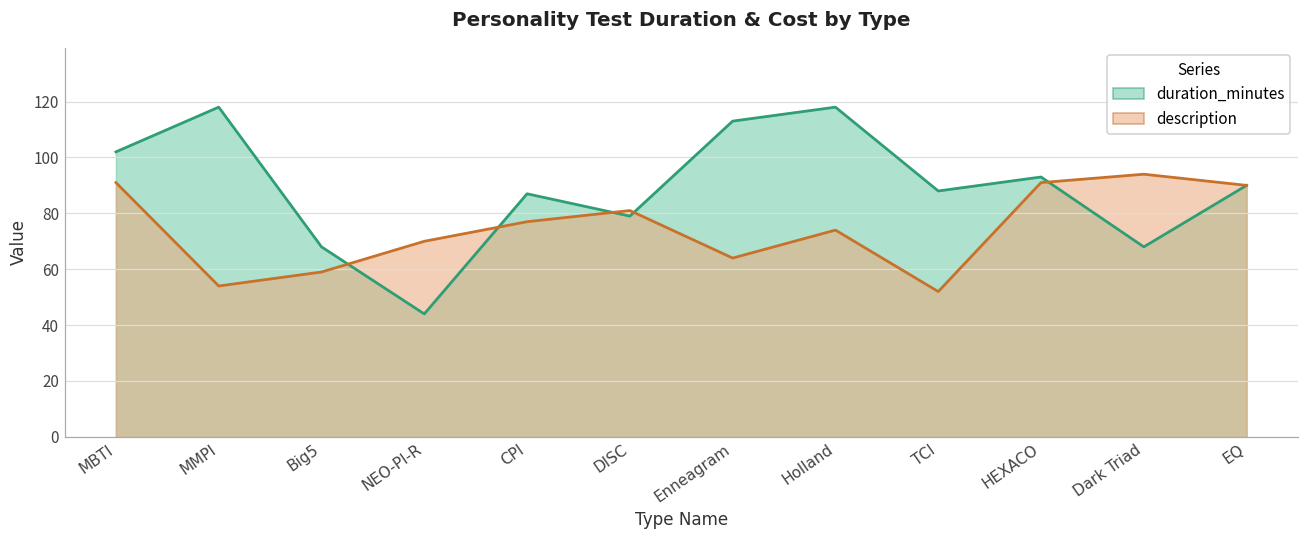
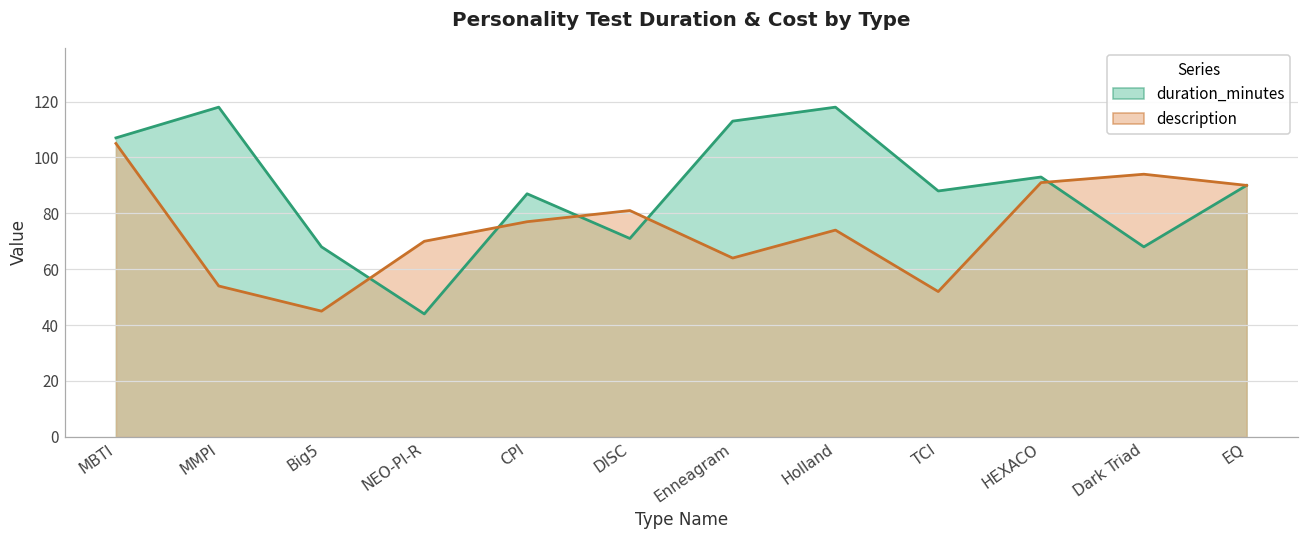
  {
    "duration_minutes": {
-     "MBTI": 102,
+     "MBTI": 107,
      "MMPI": 118,
      "Big5": 68,
      "NEO-PI-R": 44,
      "CPI": 87,
-     "DISC": 79,
+     "DISC": 71,
      "Enneagram": 113,
      "Holland": 118,
      "TCI": 88,
      "HEXACO": 93,
      "Dark Triad": 68
    },
    "description": {
-     "MBTI": 91,
+     "MBTI": 105,
      "MMPI": 54,
-     "Big5": 59,
+     "Big5": 45,
      "NEO-PI-R": 70,
      "CPI": 77,
      "DISC": 81,
      "Enneagram": 64,
      "Holland": 74,
      "TCI": 52,
      "HEXACO": 91,
      "Dark Triad": 94
    }
  }
